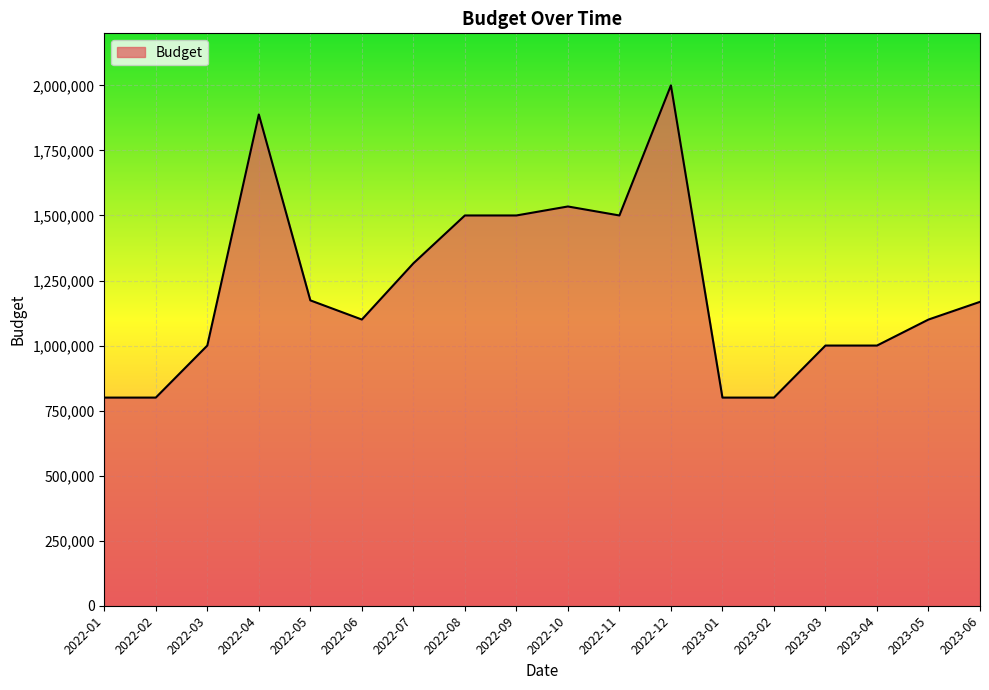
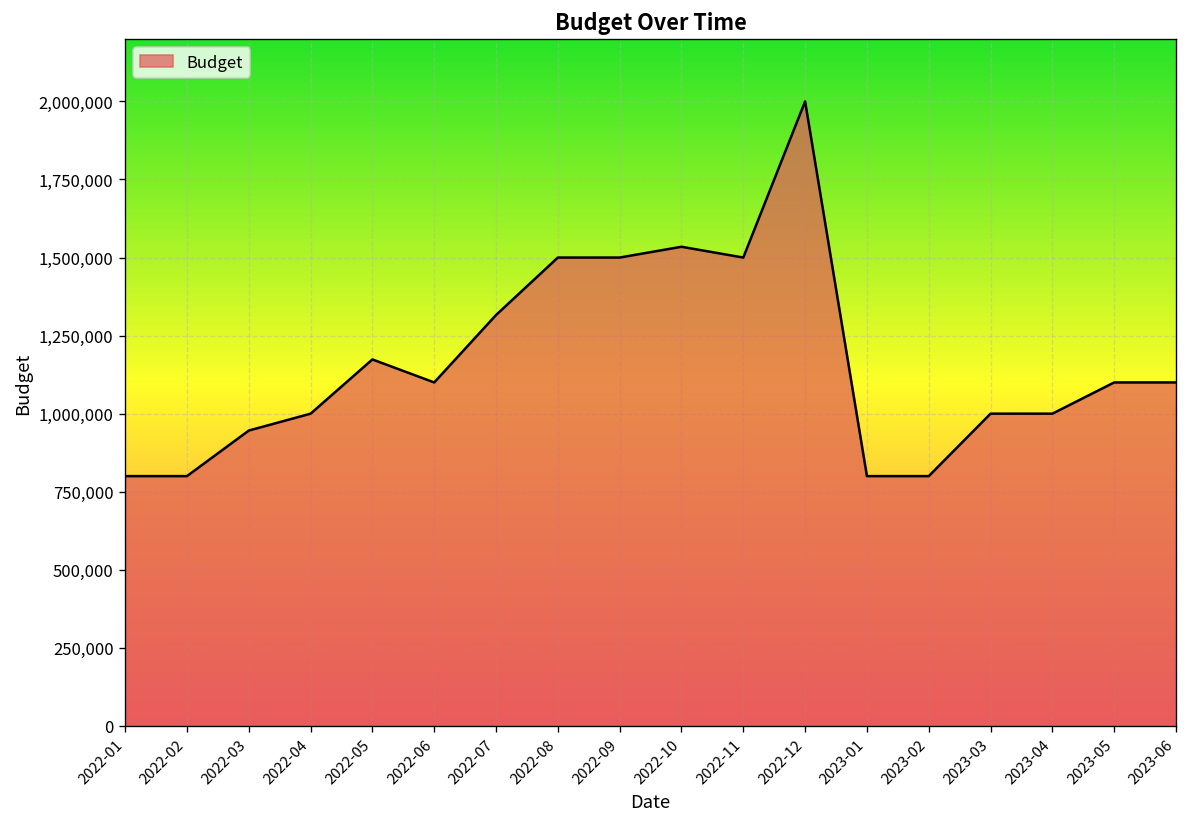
  {
    "2022-01": "800,000",
    "2022-02": "800,000",
-   "2022-03": "1,000,000",
-   "2022-04": "1,890,000",
+   "2022-03": "950,000",
+   "2022-04": "1,000,000",
    "2022-05": "1,170,000",
    "2022-06": "1,100,000",
    "2022-07": "1,320,000",
    "2022-08": "1,500,000",
    "2022-09": "1,500,000",
    "2022-10": "1,530,000",
    "2022-11": "1,500,000",
    "2022-12": "2,000,000",
    "2023-01": "800,000",
    "2023-02": "800,000",
    "2023-03": "1,000,000",
    "2023-04": "1,000,000",
    "2023-05": "1,100,000",
-   "2023-06": "1,170,000"
+   "2023-06": "1,100,000"
  }
